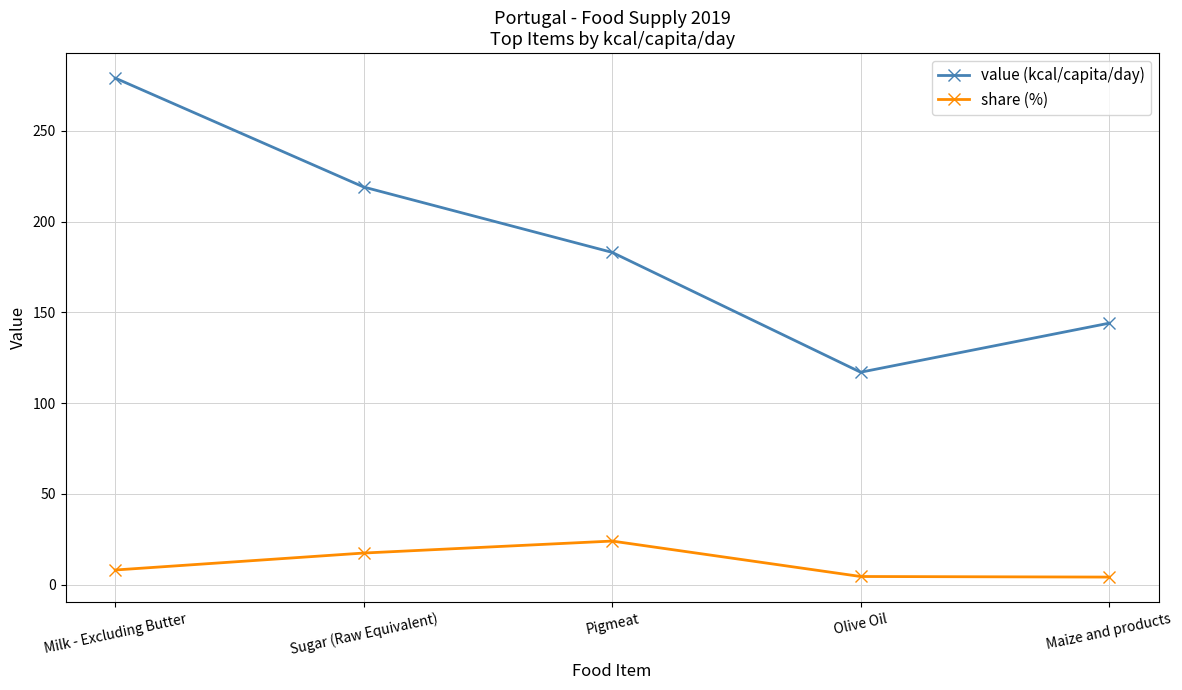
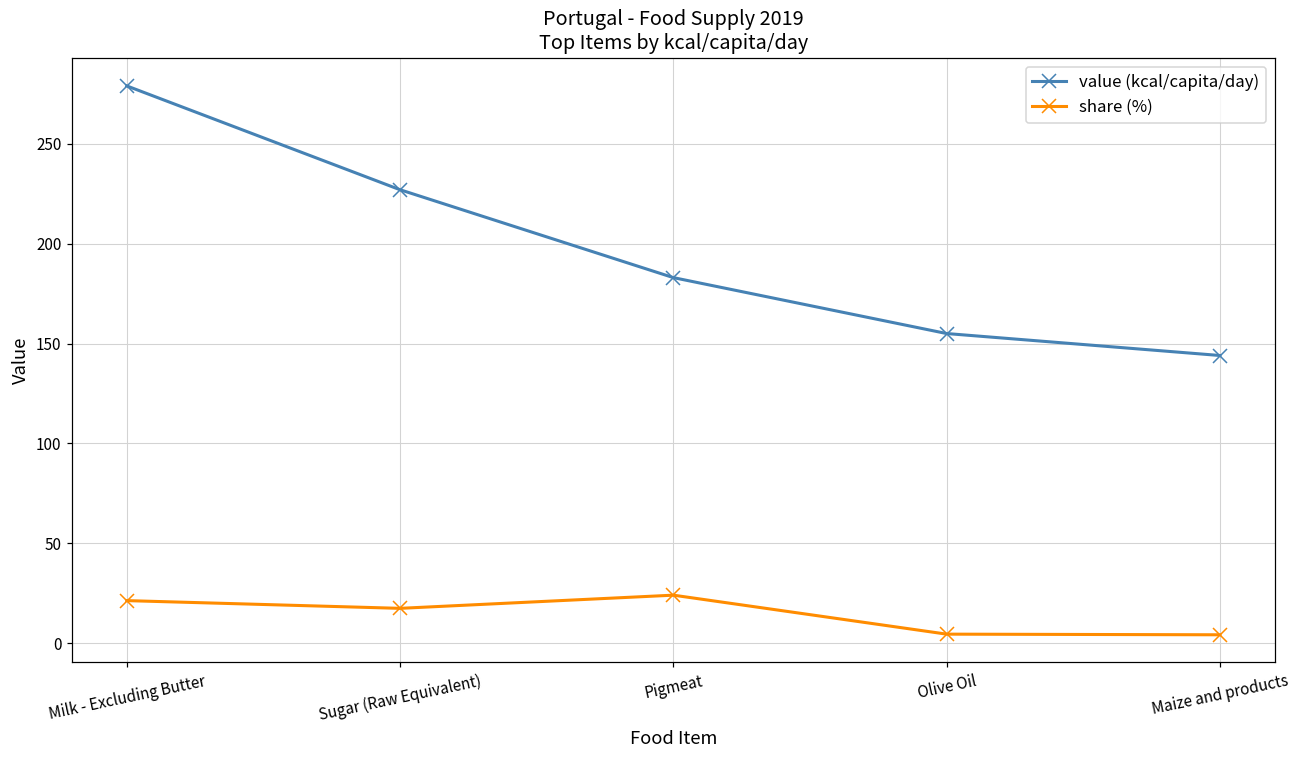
  {
    "value (kcal/capita/day)": {
      "Milk - Excluding Butter": 279,
-     "Sugar (Raw Equivalent)": 219,
+     "Sugar (Raw Equivalent)": 227,
      "Pigmeat": 183,
-     "Olive Oil": 117,
+     "Olive Oil": 155,
      "Maize and products": 144
    },
    "share (%)": {
-     "Milk - Excluding Butter": 8,
+     "Milk - Excluding Butter": 21,
      "Sugar (Raw Equivalent)": 17,
      "Pigmeat": 24,
      "Olive Oil": 4,
      "Maize and products": 4
    }
  }
